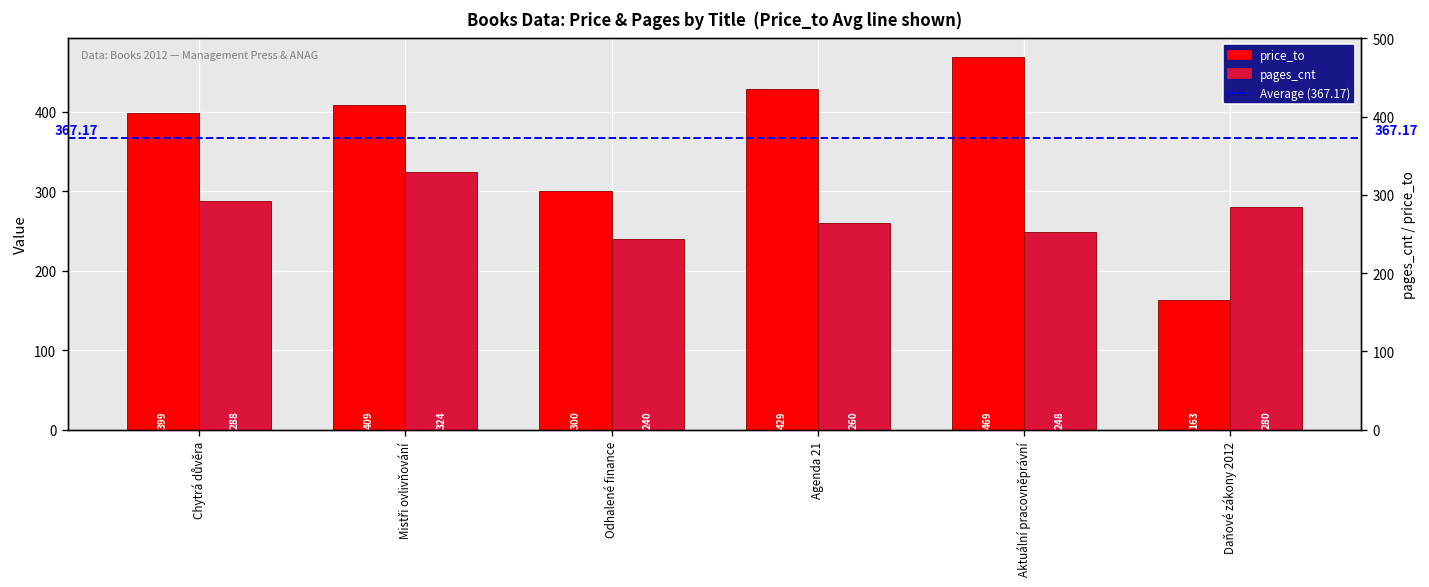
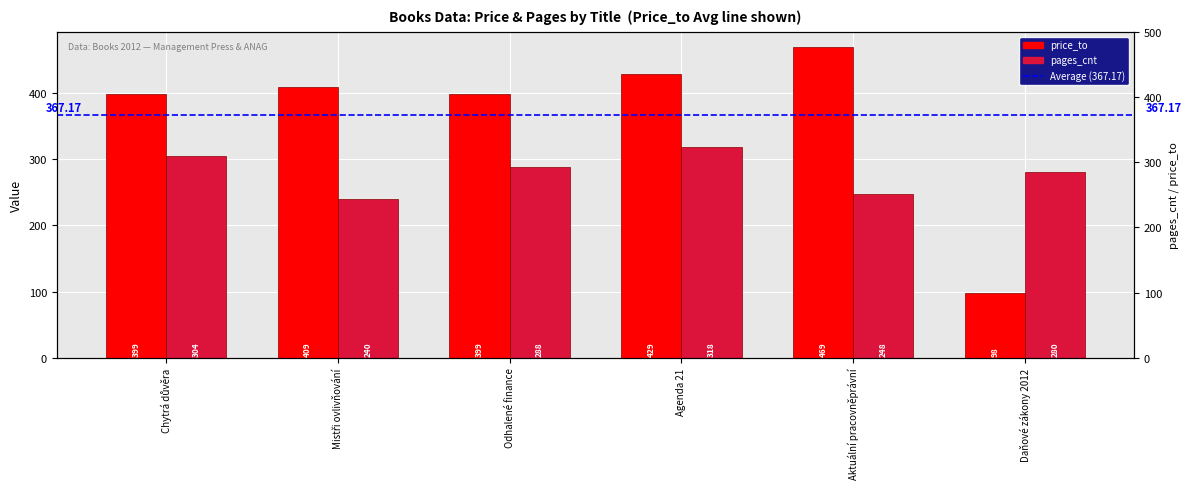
  {
    "price_to": {
      "Chytrá důvěra": 399,
      "Mistři ovlivňování": 409,
-     "Odhalené finance": 300,
+     "Odhalené finance": 399,
      "Agenda 21": 429,
      "Aktuální pracovněprávní": 469,
-     "Daňové zákony 2012": 163
+     "Daňové zákony 2012": 98
    },
    "pages_cnt": {
-     "Chytrá důvěra": 288,
-     "Mistři ovlivňování": 324,
-     "Odhalené finance": 240,
-     "Agenda 21": 260,
+     "Chytrá důvěra": 304,
+     "Mistři ovlivňování": 240,
+     "Odhalené finance": 288,
+     "Agenda 21": 318,
      "Aktuální pracovněprávní": 248,
      "Daňové zákony 2012": 280
    }
  }
